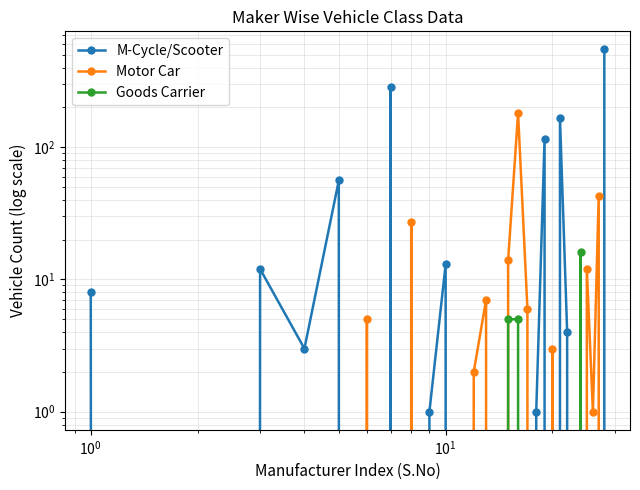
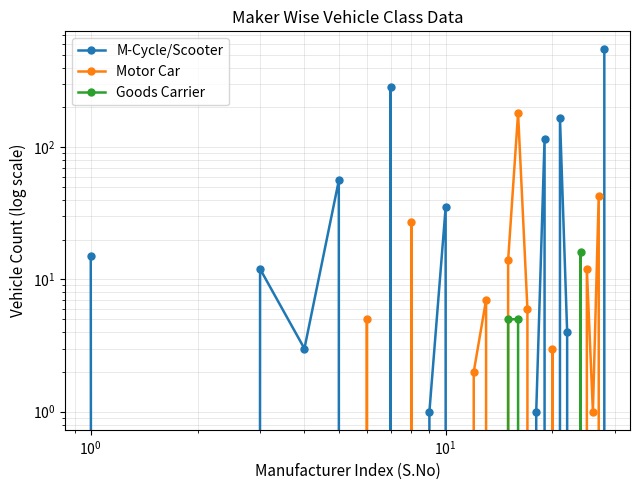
  {
    "M-Cycle/Scooter": {
-     "10^0": 8,
-     "10^1": 13
+     "10^0": 15,
+     "10^1": 35
    }
  }
